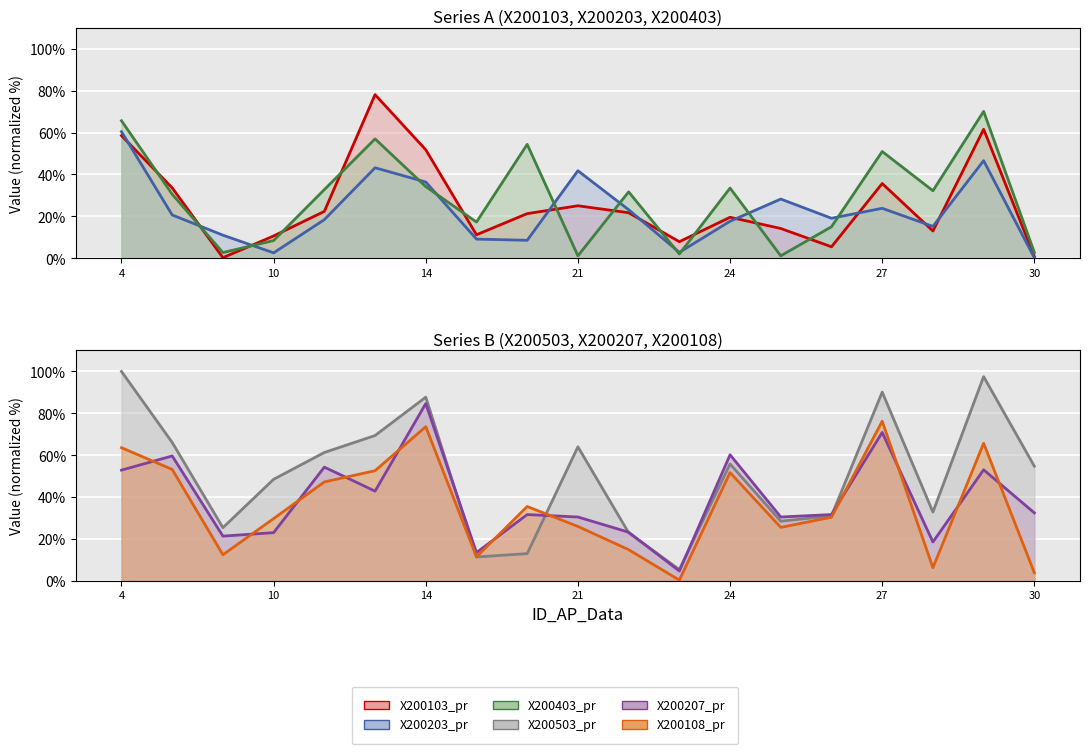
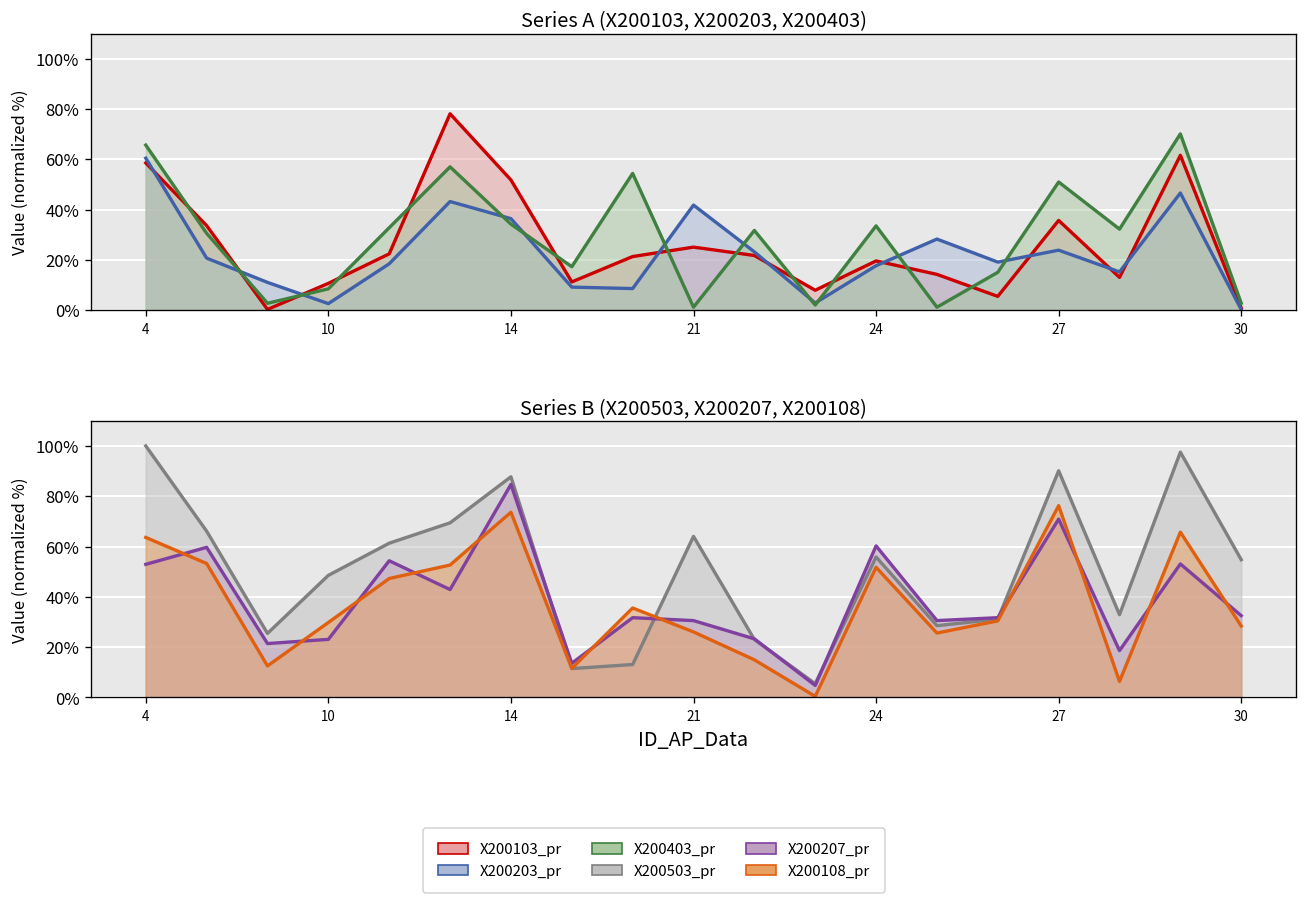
  {
    "Series B (X200503, X200207, X200108)": {
      "X200108_pr": {
        "21": "26%",
        "24": "52%",
        "27": "76%",
-       "30": "4%"
+       "30": "28%"
      }
    }
  }
